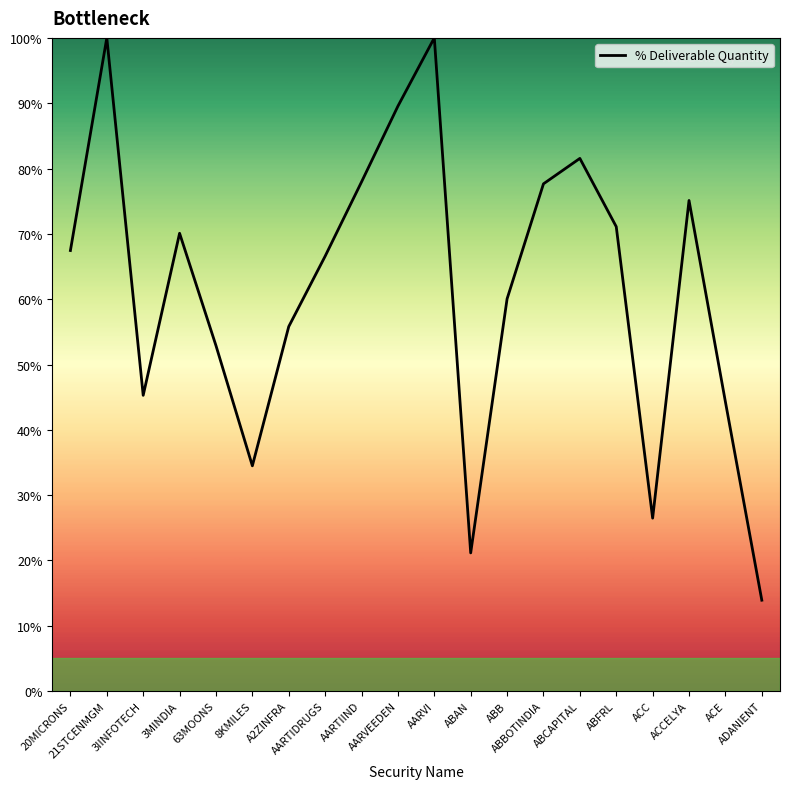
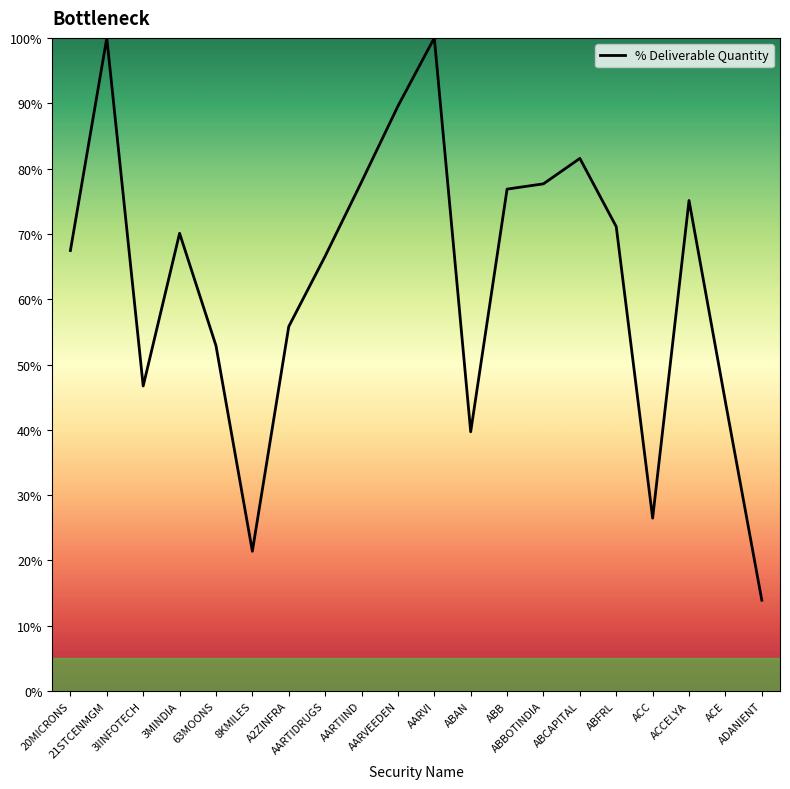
  {
    "20MICRONS": "67%",
    "21STCENMGM": "100%",
-   "3IINFOTECH": "45%",
+   "3IINFOTECH": "47%",
    "3MINDIA": "70%",
    "63MOONS": "53%",
-   "8KMILES": "34%",
+   "8KMILES": "21%",
    "A2ZINFRA": "56%",
    "AARTIDRUGS": "67%",
    "AARTIIND": "78%",
    "AARVEEDEN": "90%",
    "AARVI": "100%",
-   "ABAN": "21%",
-   "ABB": "60%",
+   "ABAN": "40%",
+   "ABB": "77%",
    "ABBOTINDIA": "78%",
    "ABCAPITAL": "82%",
    "ABFRL": "71%",
    "ACC": "26%",
    "ACCELYA": "75%",
    "ACE": "44%",
    "ADANIENT": "14%"
  }
